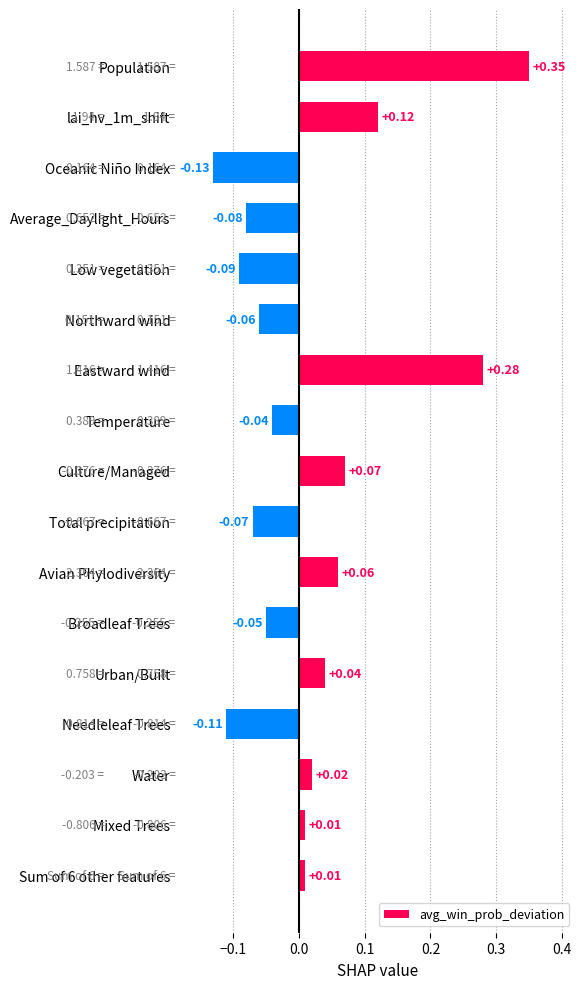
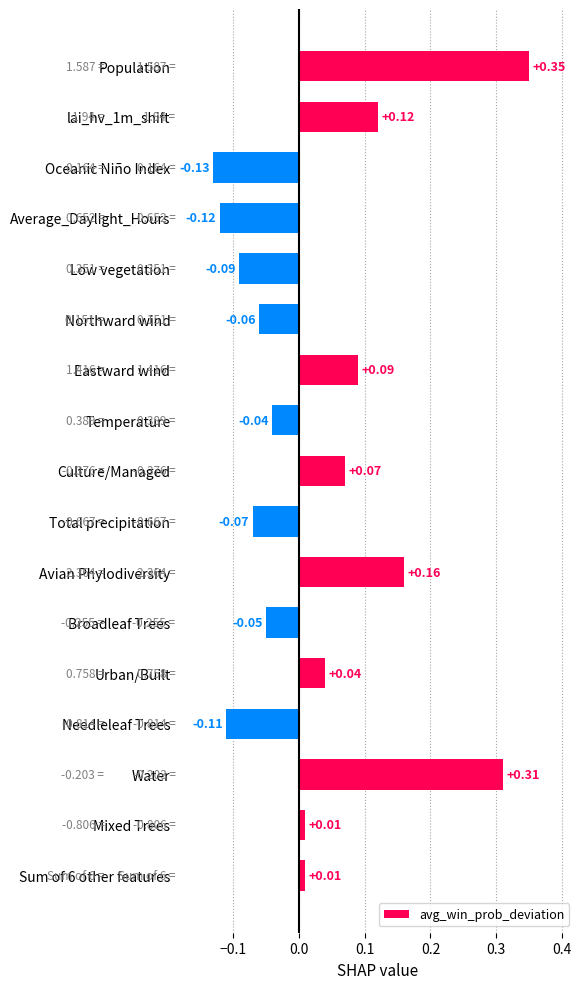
  {
    "Population": "+0.35",
    "lai_hv_1m_shift": "+0.12",
    "Oceanic Niño Index": "-0.13",
-   "Average_Daylight_Hours": "-0.08",
+   "Average_Daylight_Hours": "-0.12",
    "Low vegetation": "-0.09",
    "Northward wind": "-0.06",
-   "Eastward wind": "+0.28",
+   "Eastward wind": "+0.09",
    "Temperature": "-0.04",
    "Culture/Managed": "+0.07",
    "Total precipitation": "-0.07",
-   "Avian Phylodiversity": "+0.06",
+   "Avian Phylodiversity": "+0.16",
    "Broadleaf Trees": "-0.05",
    "Urban/Built": "+0.04",
    "Needleleaf Trees": "-0.11",
-   "Water": "+0.02",
+   "Water": "+0.31",
    "Mixed Trees": "+0.01",
    "Sum of 6 other features": "+0.01"
  }
